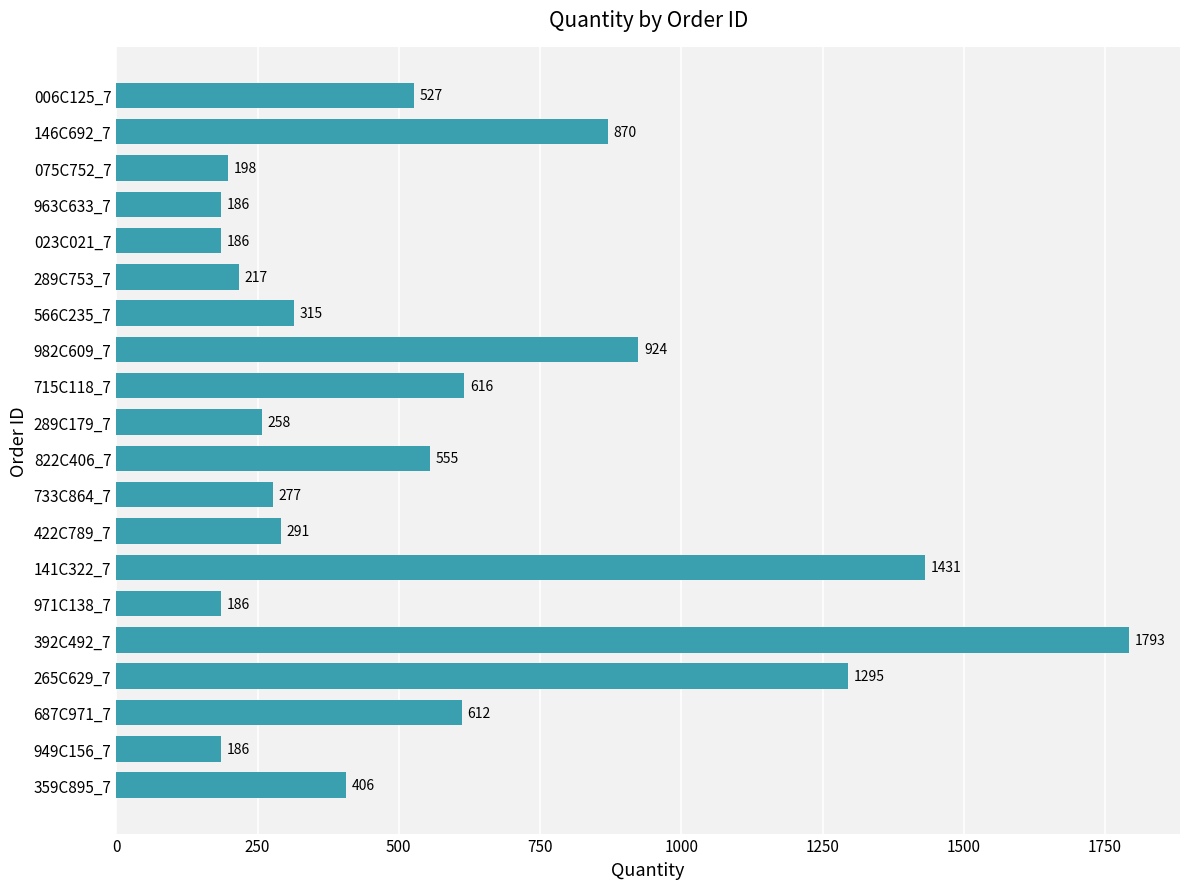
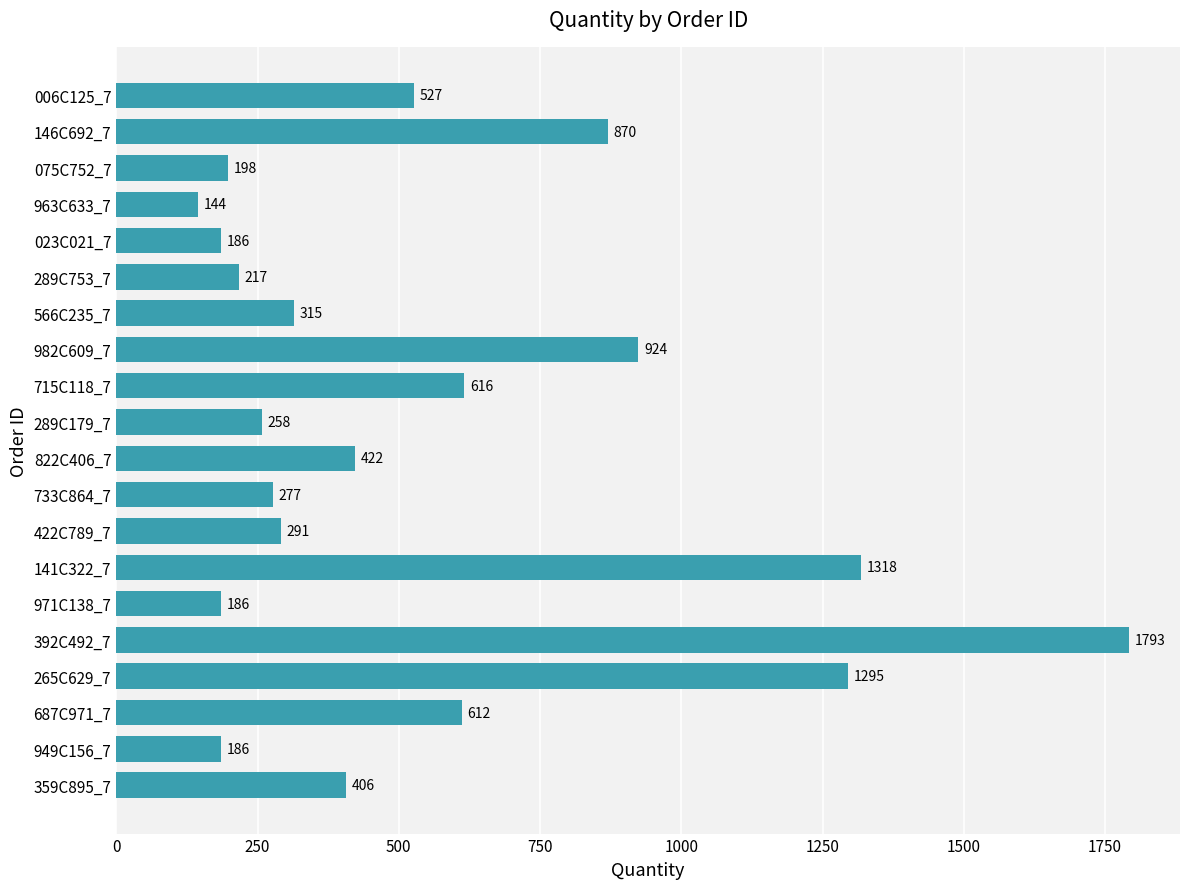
  {
    "006C125_7": 527,
    "146C692_7": 870,
    "075C752_7": 198,
-   "963C633_7": 186,
+   "963C633_7": 144,
    "023C021_7": 186,
    "289C753_7": 217,
    "566C235_7": 315,
    "982C609_7": 924,
    "715C118_7": 616,
    "289C179_7": 258,
-   "822C406_7": 555,
+   "822C406_7": 422,
    "733C864_7": 277,
    "422C789_7": 291,
-   "141C322_7": 1431,
+   "141C322_7": 1318,
    "971C138_7": 186,
    "392C492_7": 1793,
    "265C629_7": 1295,
    "687C971_7": 612,
    "949C156_7": 186,
    "359C895_7": 406
  }
